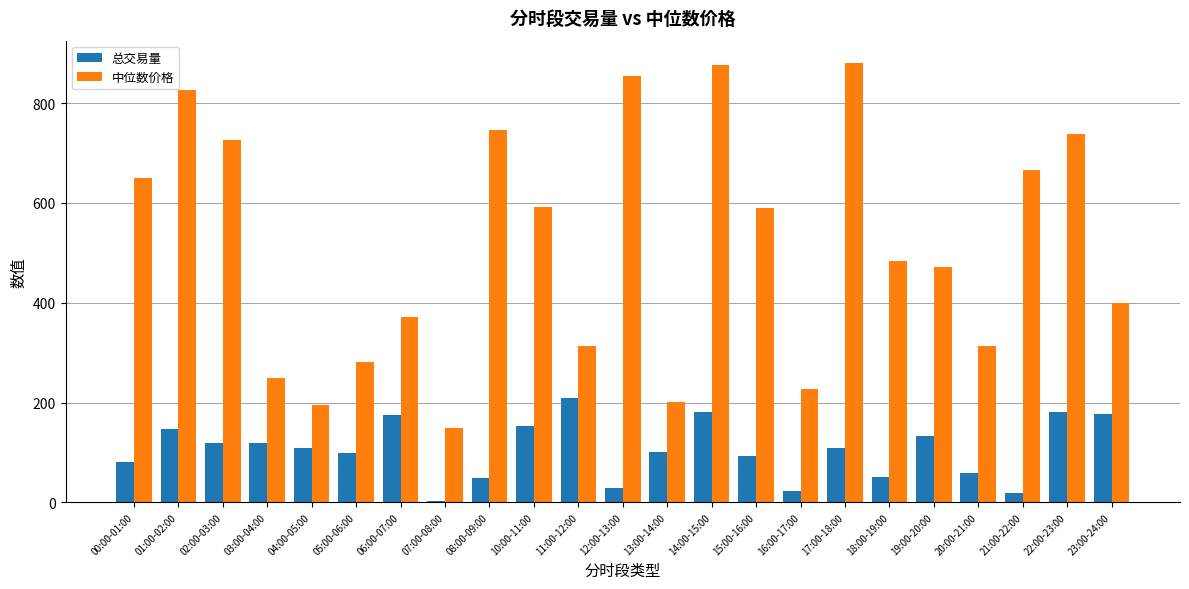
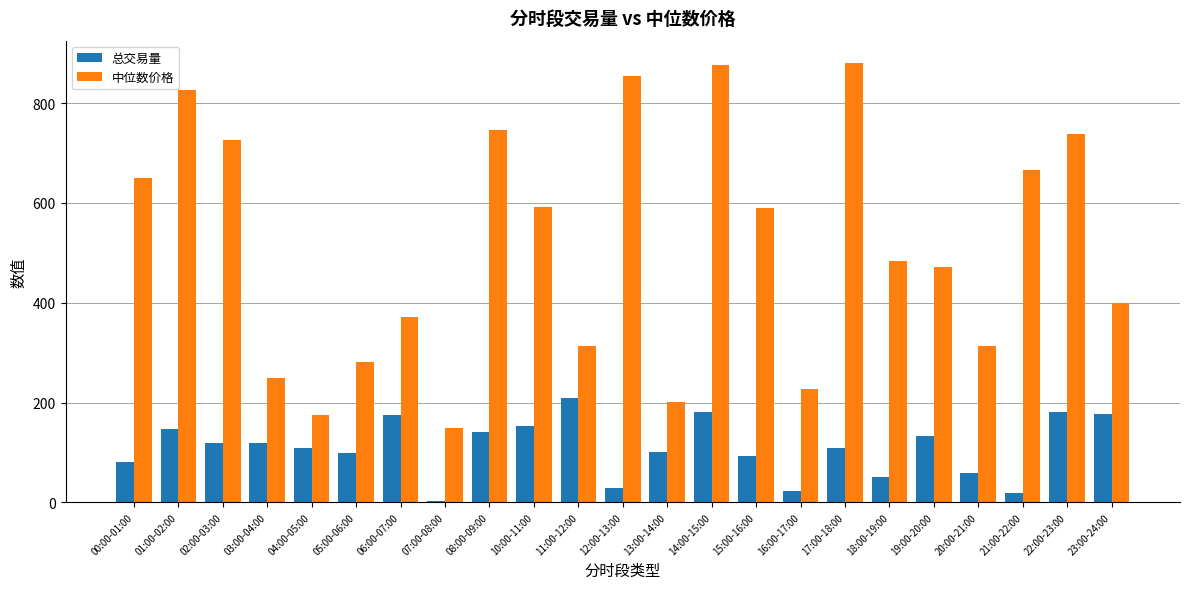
  {
    "总交易量": {
      "00:00-01:00": 80,
      "01:00-02:00": 150,
      "02:00-03:00": 120,
      "03:00-04:00": 120,
      "04:00-05:00": 110,
      "05:00-06:00": 100,
      "06:00-07:00": 170,
-     "08:00-09:00": 50,
+     "08:00-09:00": 140,
      "10:00-11:00": 150,
      "11:00-12:00": 210,
      "12:00-13:00": 30,
      "13:00-14:00": 100,
      "14:00-15:00": 180,
      "15:00-16:00": 90,
      "16:00-17:00": 20,
      "17:00-18:00": 110,
      "18:00-19:00": 50,
      "19:00-20:00": 130,
      "20:00-21:00": 60,
      "21:00-22:00": 20,
      "22:00-23:00": 180,
      "23:00-24:00": 180
    },
    "中位数价格": {
      "00:00-01:00": 650,
      "01:00-02:00": 830,
      "02:00-03:00": 730,
      "03:00-04:00": 250,
-     "04:00-05:00": 200,
+     "04:00-05:00": 180,
      "05:00-06:00": 280,
      "06:00-07:00": 370,
      "07:00-08:00": 150,
      "08:00-09:00": 750,
      "10:00-11:00": 590,
      "11:00-12:00": 310,
      "12:00-13:00": 850,
      "13:00-14:00": 200,
      "14:00-15:00": 880,
      "15:00-16:00": 590,
      "16:00-17:00": 230,
      "17:00-18:00": 880,
      "18:00-19:00": 480,
      "19:00-20:00": 470,
      "20:00-21:00": 310,
      "21:00-22:00": 670,
      "22:00-23:00": 740,
      "23:00-24:00": 400
    }
  }
